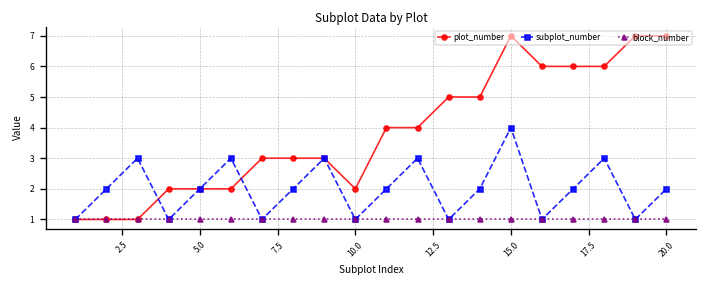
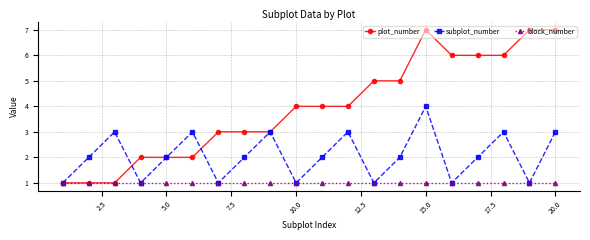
  {
    "plot_number": {
-     "10.0": 2
+     "10.0": 4
    },
    "subplot_number": {
      "15.0": 4,
-     "20.0": 2
+     "20.0": 3
    },
    "block_number": {
      "5.0": 1,
      "15.0": 1,
      "20.0": 1
    }
  }
